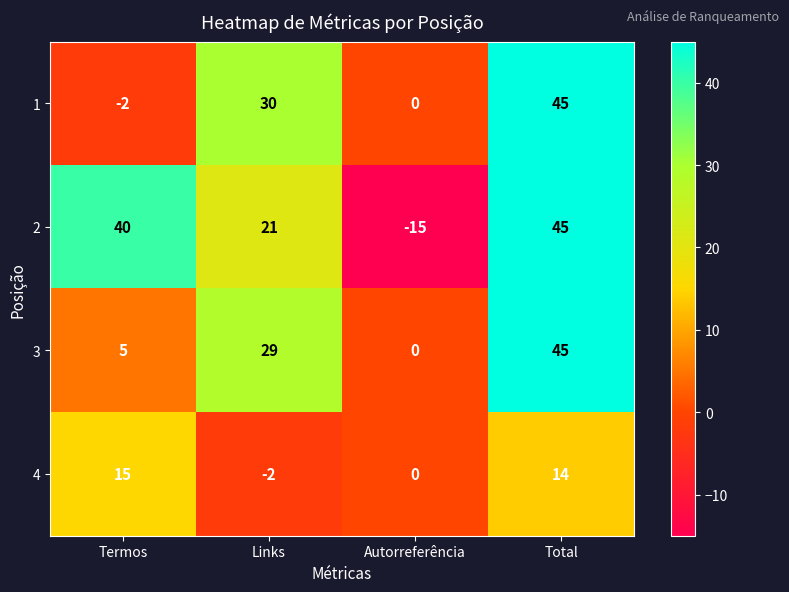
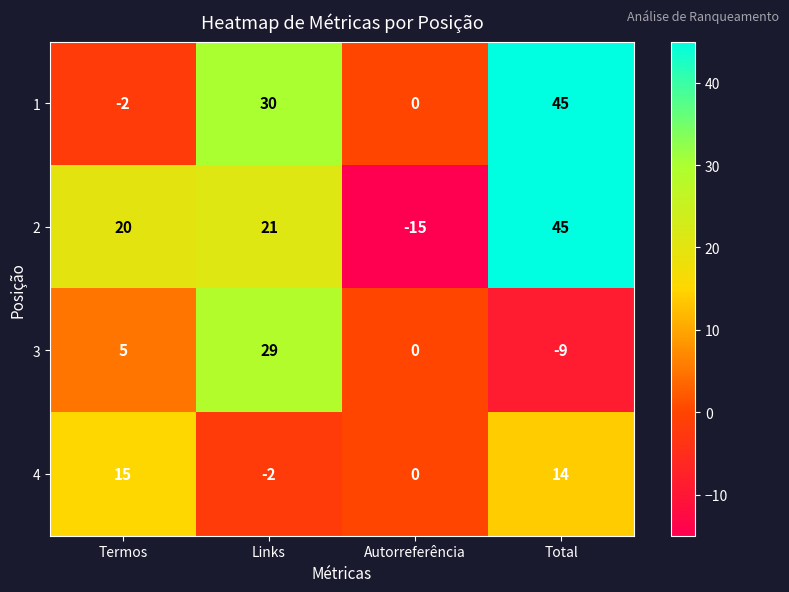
  {
    "1": {
      "Termos": -2,
      "Links": 30,
      "Autorreferência": 0,
      "Total": 45
    },
    "2": {
-     "Termos": 40,
+     "Termos": 20,
      "Links": 21,
      "Autorreferência": -15,
      "Total": 45
    },
    "3": {
      "Termos": 5,
      "Links": 29,
      "Autorreferência": 0,
-     "Total": 45
+     "Total": -9
    },
    "4": {
      "Termos": 15,
      "Links": -2,
      "Autorreferência": 0,
      "Total": 14
    }
  }
